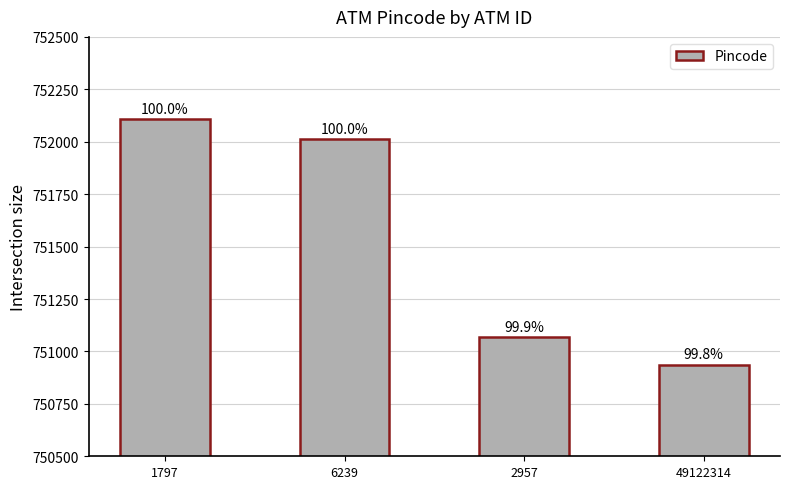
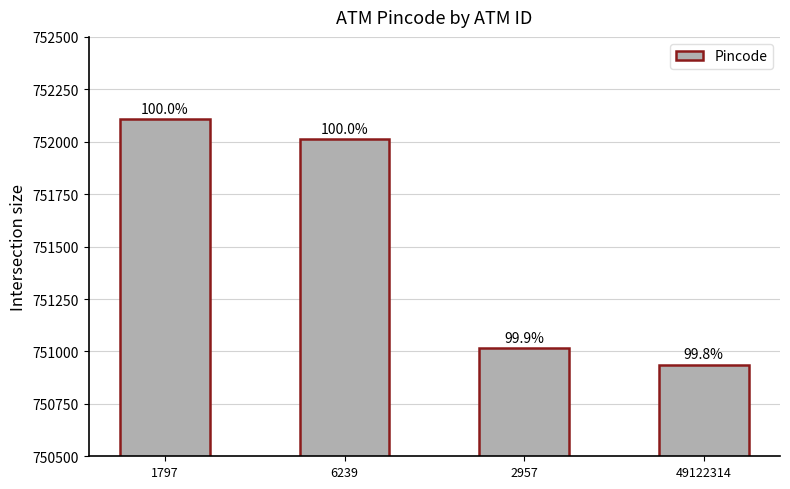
  {
-   "2957": 751070
+   "2957": 751020
  }
